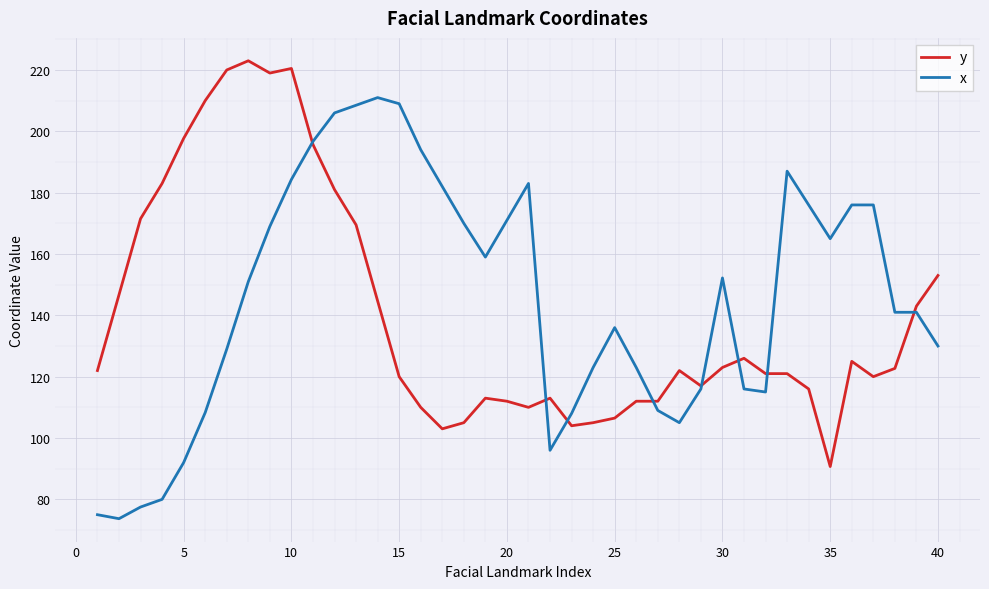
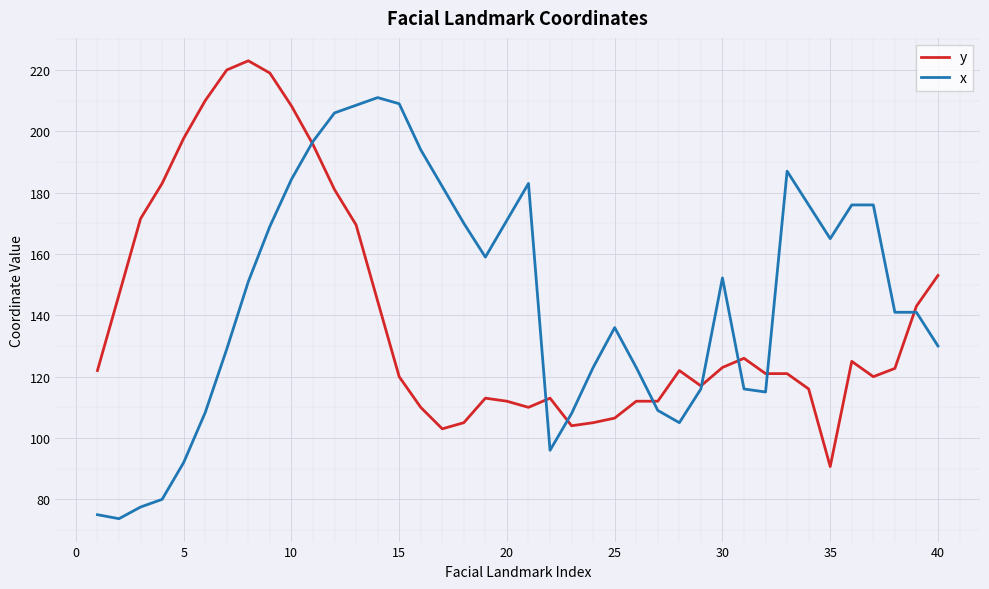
  {
    "y": {
      "5": 198,
-     "10": 221,
+     "10": 208,
      "15": 120,
      "20": 112,
      "25": 107,
      "30": 123,
      "35": 91,
      "40": 153
    },
    "x": {
      "5": 92,
      "10": 184,
      "15": 209,
      "20": 171,
      "25": 136,
      "30": 152,
      "35": 165,
      "40": 130
    }
  }
